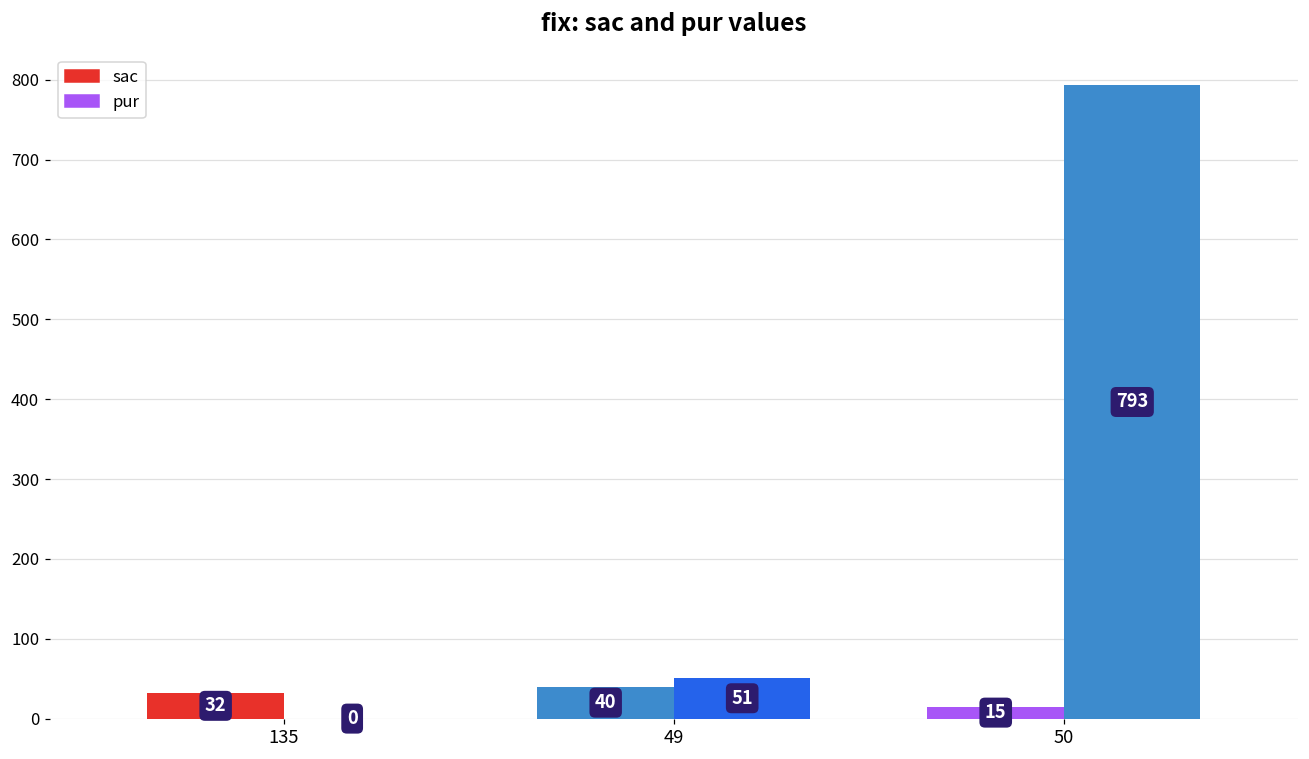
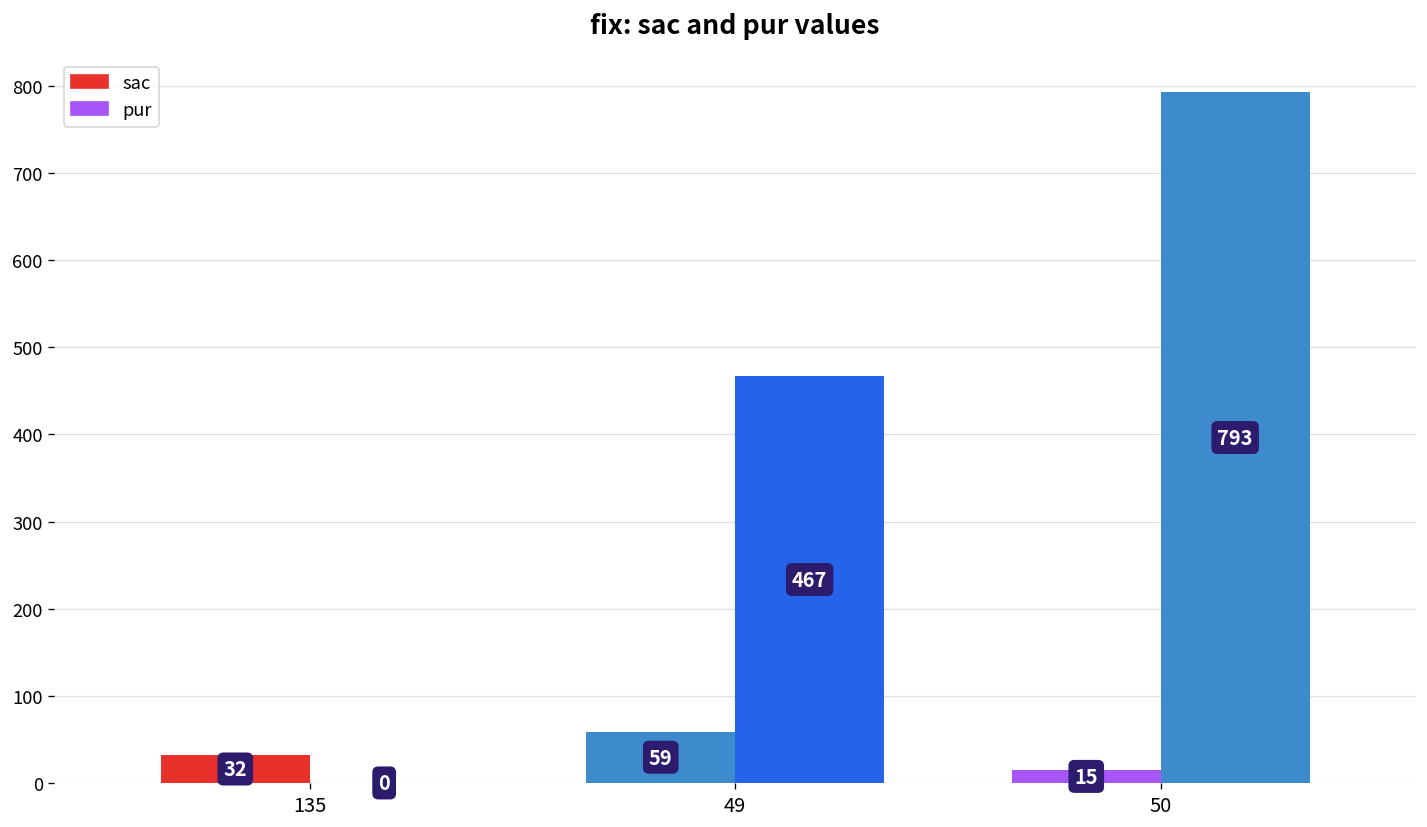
  {
    "sac": {
-     "49": 40
+     "49": 59
    },
    "pur": {
-     "49": 51
+     "49": 467
    }
  }
